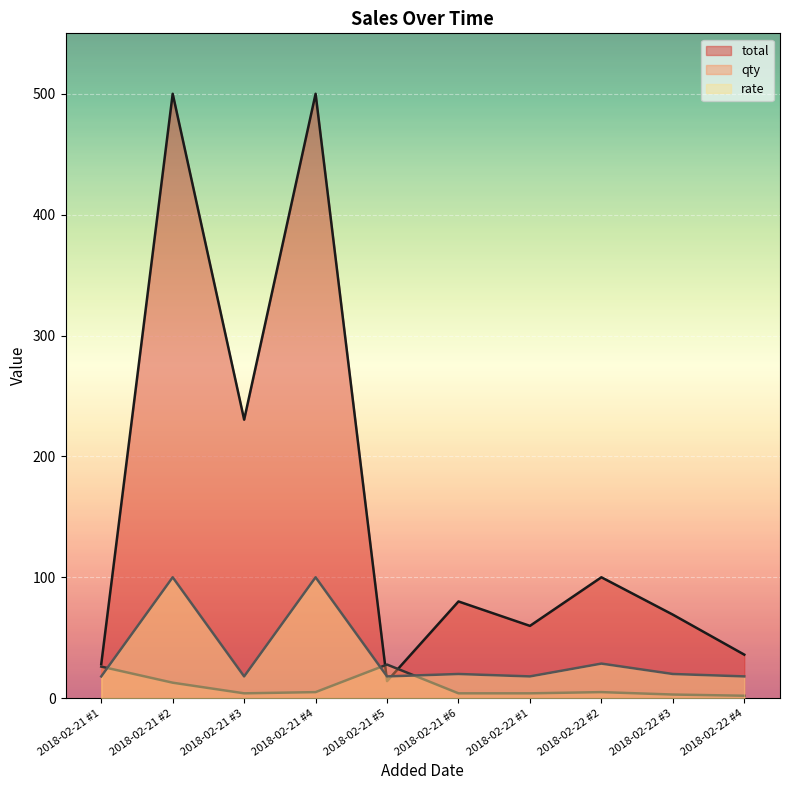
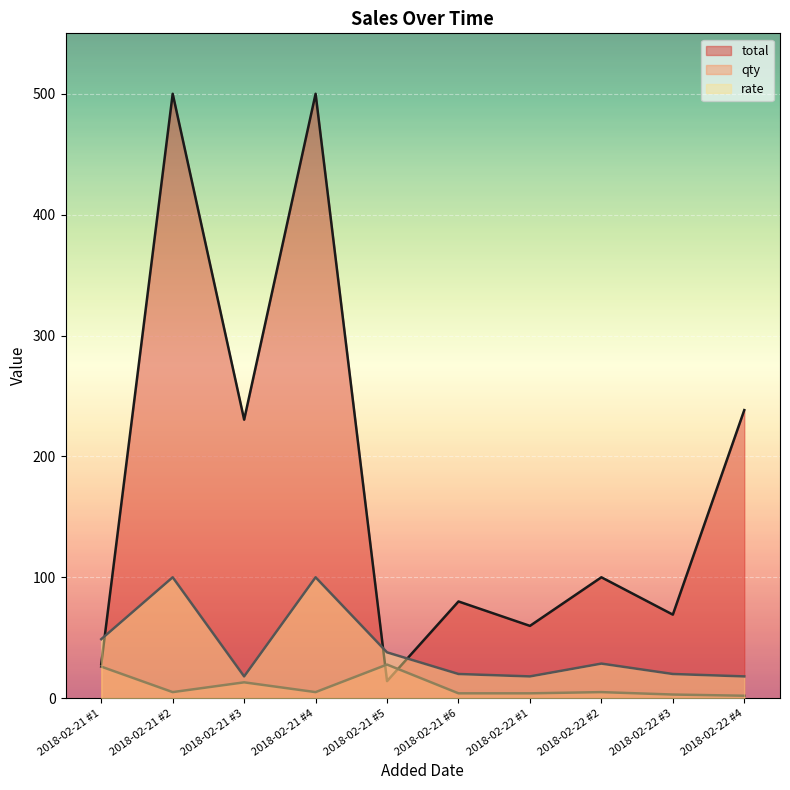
  {
    "total": {
      "2018-02-21 #2": 500,
      "2018-02-21 #3": 230,
      "2018-02-21 #4": 500,
      "2018-02-21 #5": 14,
      "2018-02-21 #6": 80,
      "2018-02-22 #1": 60,
      "2018-02-22 #2": 100,
      "2018-02-22 #3": 69,
-     "2018-02-22 #4": 36
+     "2018-02-22 #4": 238
    },
    "qty": {
-     "2018-02-21 #2": 13,
-     "2018-02-21 #3": 4,
+     "2018-02-21 #2": 5,
+     "2018-02-21 #3": 13,
      "2018-02-21 #4": 5,
      "2018-02-21 #5": 28,
      "2018-02-21 #6": 4,
      "2018-02-22 #1": 4,
      "2018-02-22 #2": 5,
      "2018-02-22 #3": 3,
      "2018-02-22 #4": 2
    },
    "rate": {
-     "2018-02-21 #1": 18,
+     "2018-02-21 #1": 49,
      "2018-02-21 #2": 100,
      "2018-02-21 #3": 18,
      "2018-02-21 #4": 100,
-     "2018-02-21 #5": 18,
+     "2018-02-21 #5": 38,
      "2018-02-21 #6": 20,
      "2018-02-22 #1": 18,
      "2018-02-22 #2": 29,
      "2018-02-22 #3": 20,
      "2018-02-22 #4": 18
    }
  }
